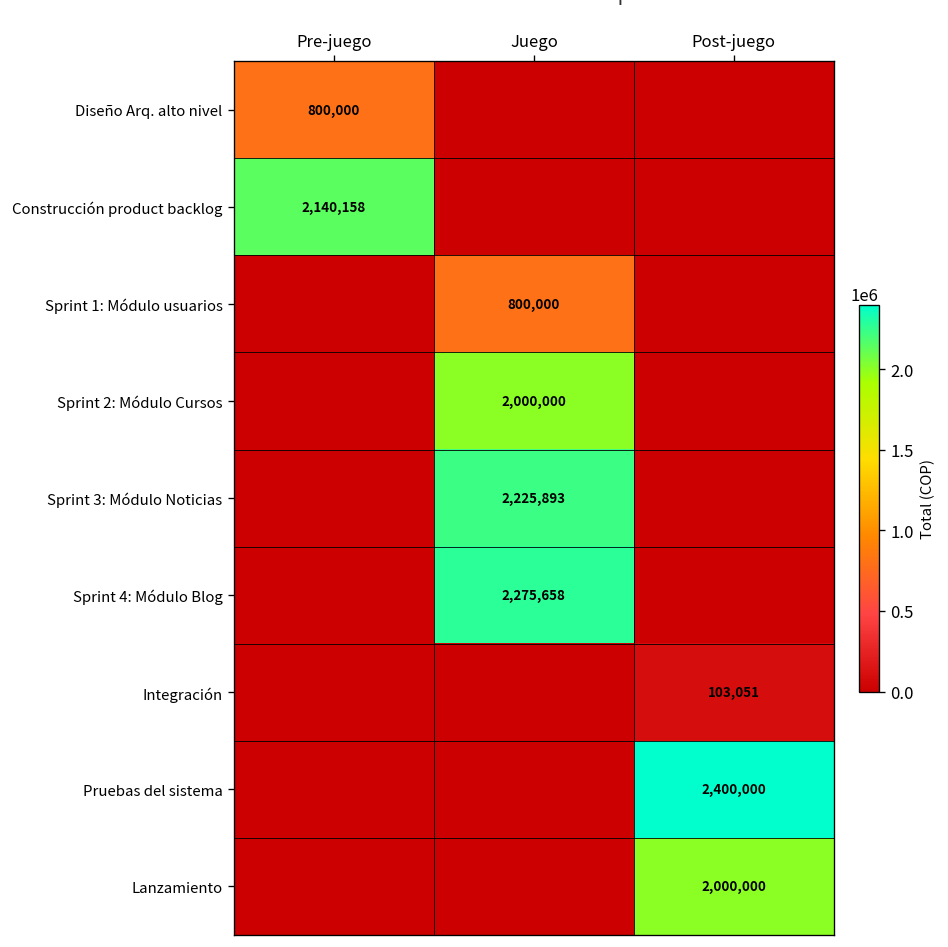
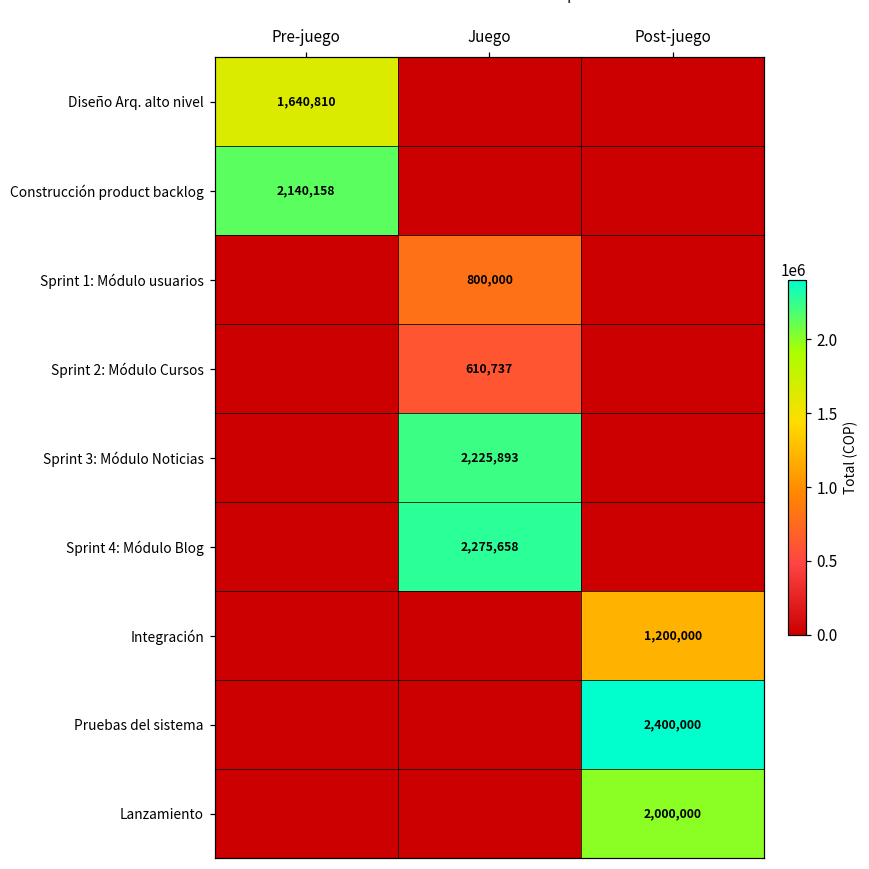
  {
    "Diseño Arq. alto nivel": {
-     "Pre-juego": "800,000"
+     "Pre-juego": "1,640,810"
    },
    "Construcción product backlog": {
      "Pre-juego": "2,140,158"
    },
    "Sprint 1: Módulo usuarios": {
      "Juego": "800,000"
    },
    "Sprint 2: Módulo Cursos": {
-     "Juego": "2,000,000"
+     "Juego": "610,737"
    },
    "Sprint 3: Módulo Noticias": {
      "Juego": "2,225,893"
    },
    "Sprint 4: Módulo Blog": {
      "Juego": "2,275,658"
    },
    "Integración": {
-     "Post-juego": "103,051"
+     "Post-juego": "1,200,000"
    },
    "Pruebas del sistema": {
      "Post-juego": "2,400,000"
    },
    "Lanzamiento": {
      "Post-juego": "2,000,000"
    }
  }
